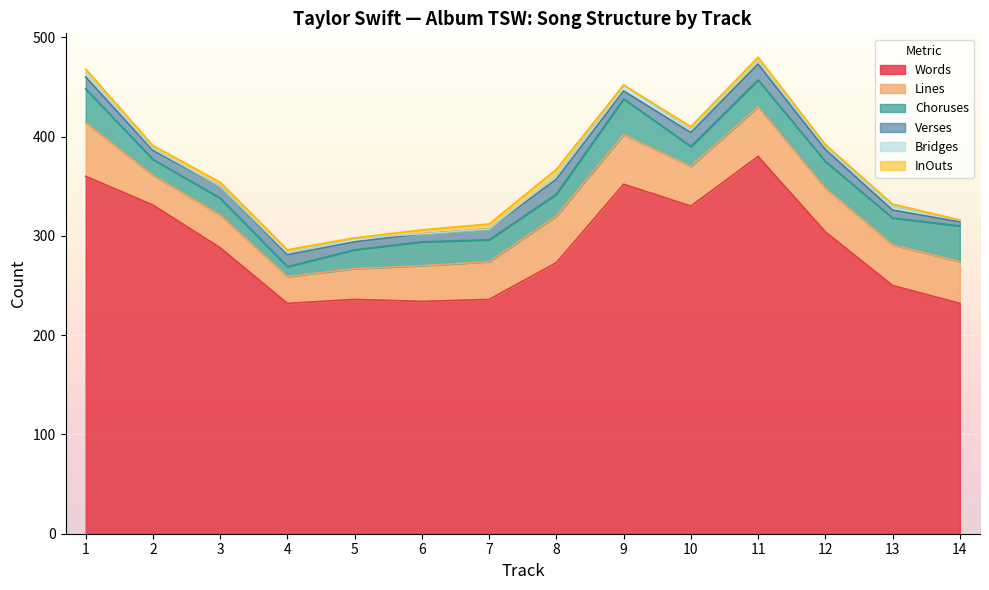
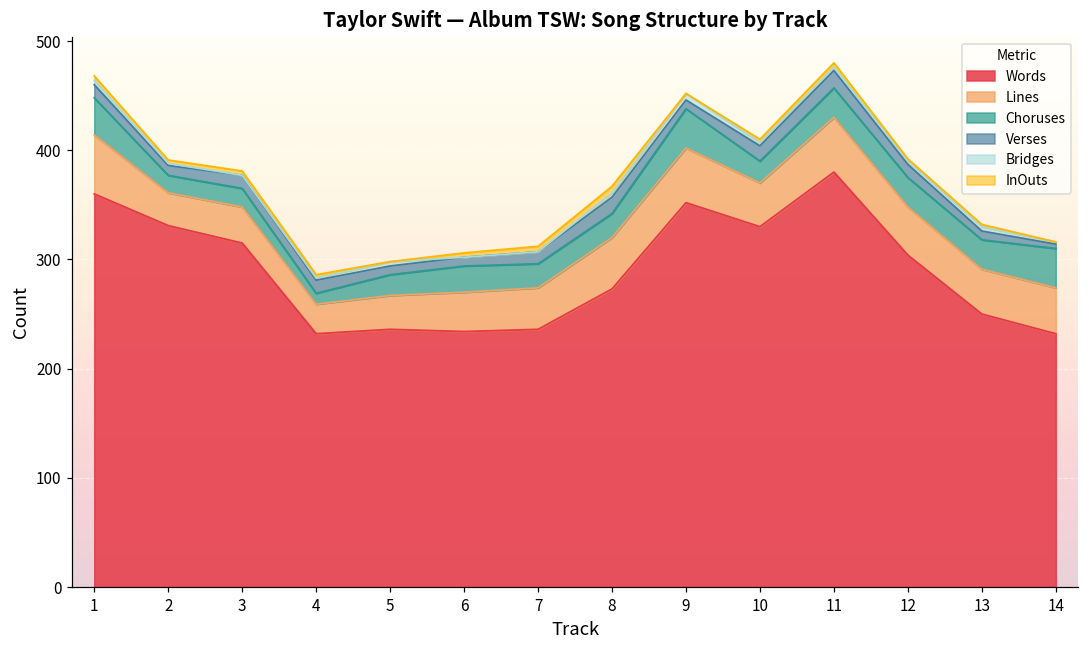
  {
    "Words": {
      "1": 360,
      "2": 330,
-     "3": 290,
+     "3": 320,
      "4": 230,
      "5": 240,
      "6": 230,
      "7": 240,
      "8": 270,
      "9": 350,
      "10": 330,
      "11": 380,
      "12": 300,
      "13": 250,
      "14": 230
    },
    "Bridges": {
      "1": 0,
      "8": 0,
      "10": 0,
      "11": 0
    }
  }
